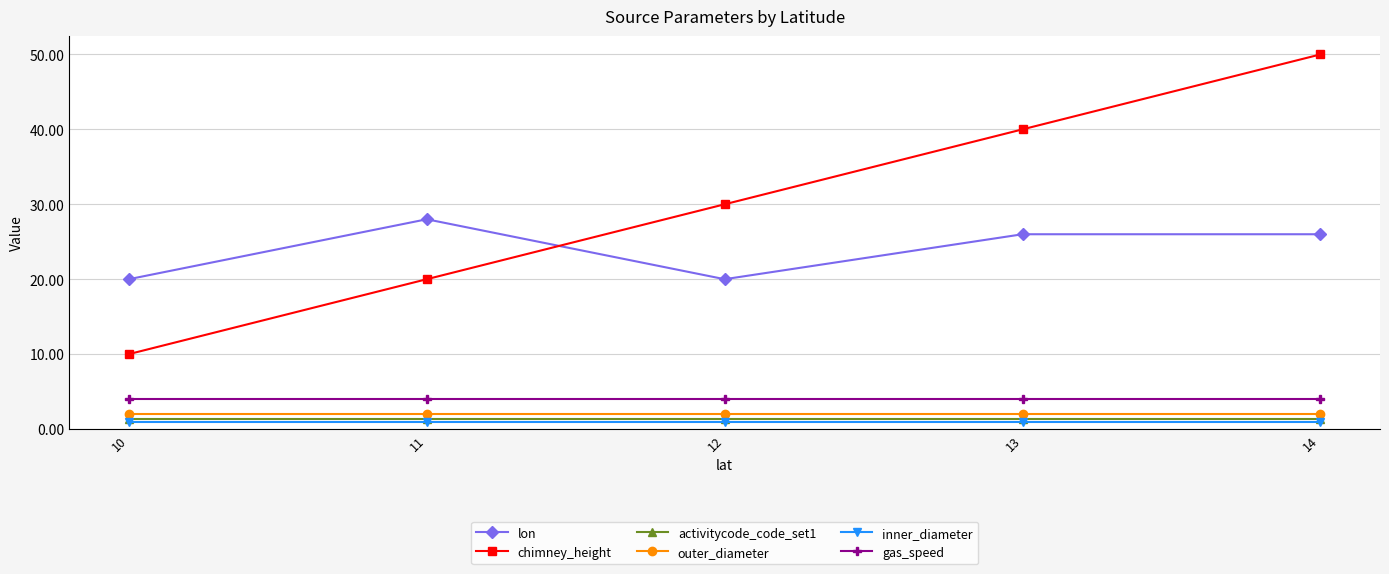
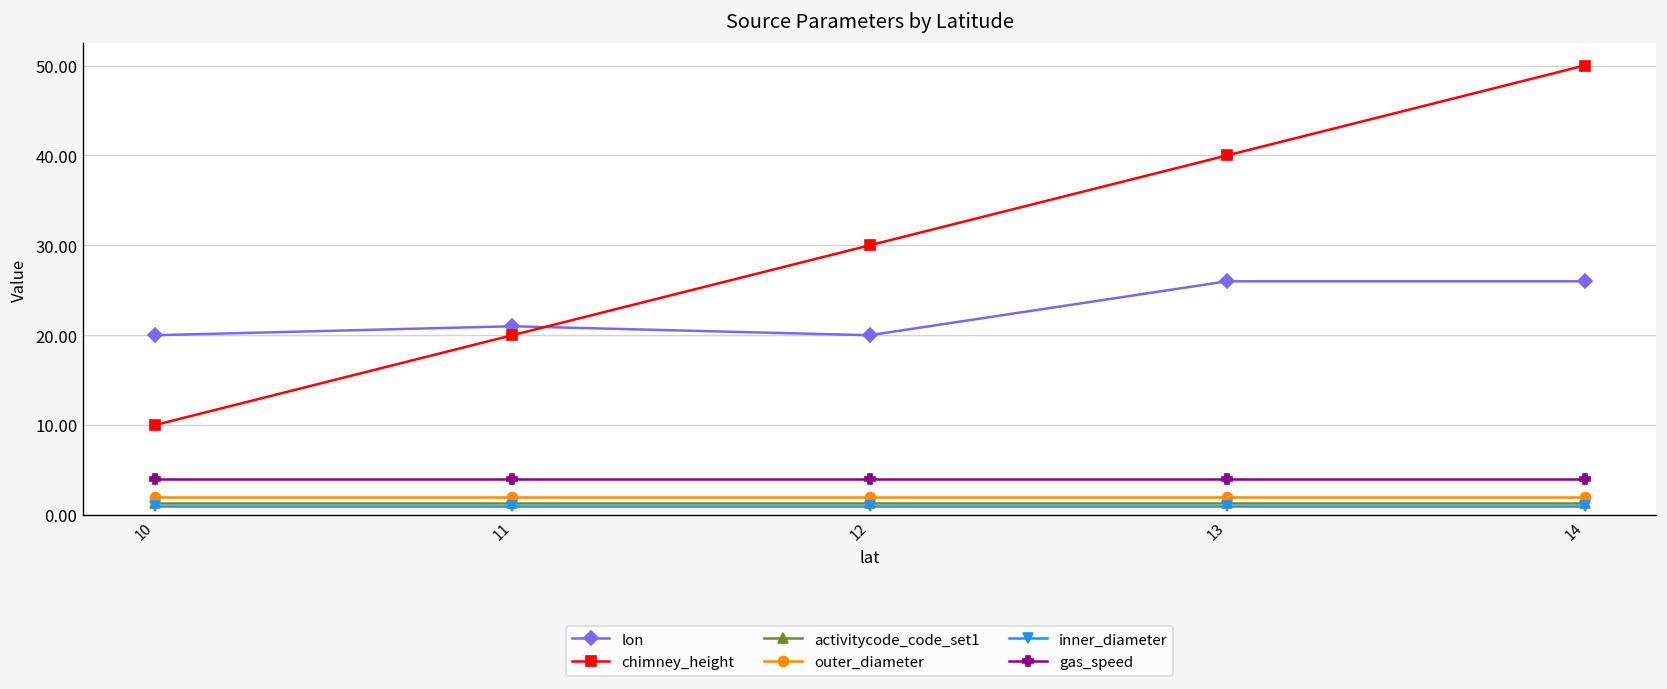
  {
    "lon": {
      "10": 20,
-     "11": 28,
+     "11": 21,
      "12": 20,
      "13": 26,
      "14": 26
    },
    "chimney_height": {
      "10": 10,
      "11": 20,
      "12": 30,
      "13": 40,
      "14": 50
    },
    "outer_diameter": {
      "10": 2,
      "11": 2,
      "12": 2,
      "13": 2,
      "14": 2
    },
    "gas_speed": {
      "10": 4,
      "11": 4,
      "12": 4,
      "13": 4,
      "14": 4
    }
  }
